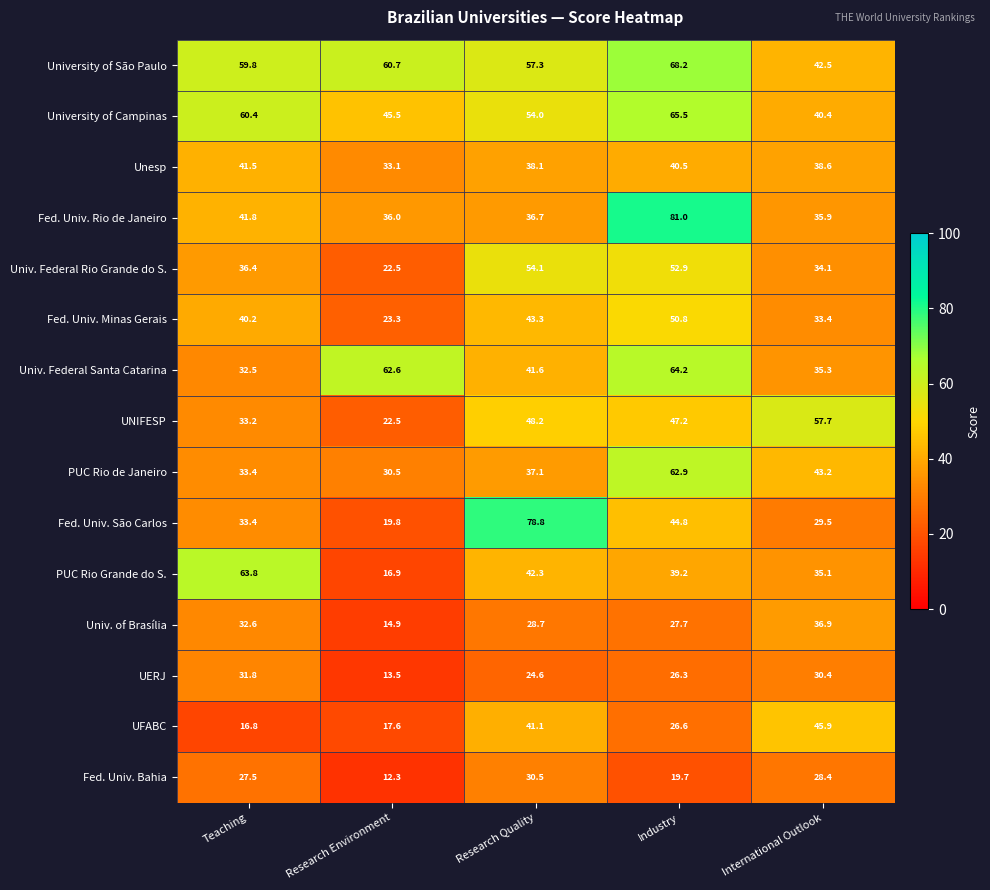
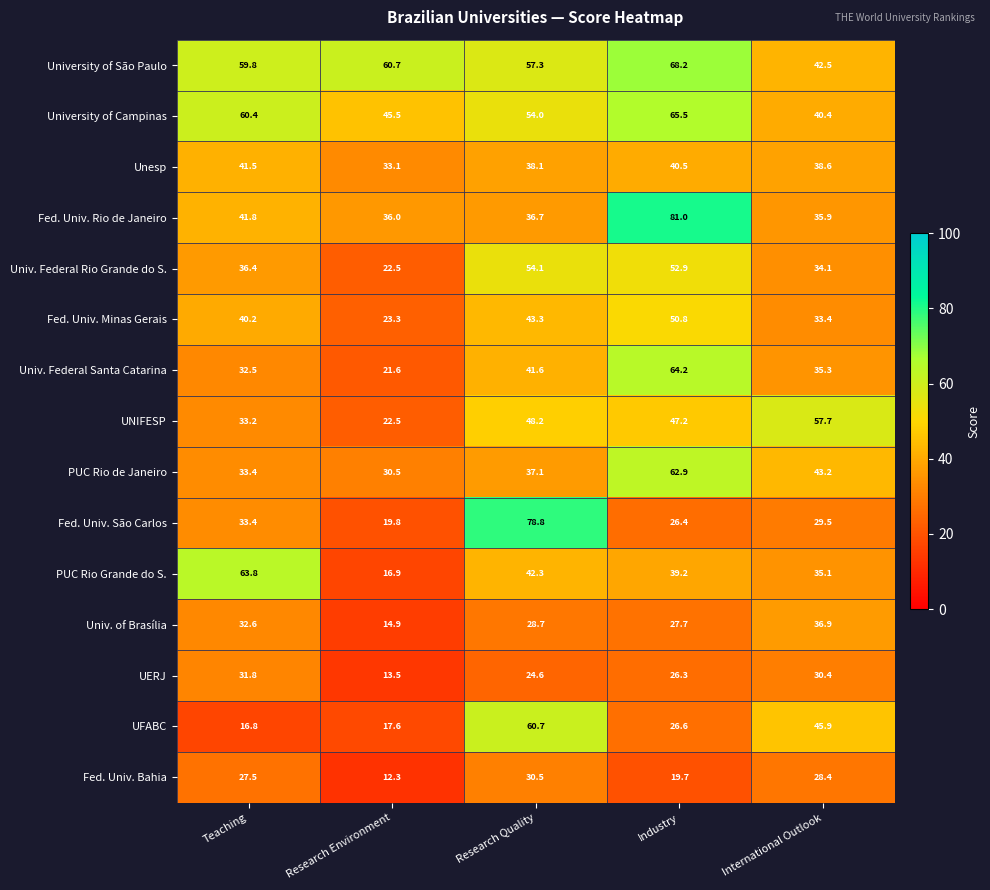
  {
    "University of São Paulo": {
      "Teaching": 59.8,
      "Research Environment": 60.7,
      "Research Quality": 57.3,
      "Industry": 68.2,
      "International Outlook": 42.5
    },
    "University of Campinas": {
      "Teaching": 60.4,
      "Research Environment": 45.5,
      "Research Quality": 54.0,
      "Industry": 65.5,
      "International Outlook": 40.4
    },
    "Unesp": {
      "Teaching": 41.5,
      "Research Environment": 33.1,
      "Research Quality": 38.1,
      "Industry": 40.5,
      "International Outlook": 38.6
    },
    "Fed. Univ. Rio de Janeiro": {
      "Teaching": 41.8,
      "Research Environment": 36.0,
      "Research Quality": 36.7,
      "Industry": 81.0,
      "International Outlook": 35.9
    },
    "Univ. Federal Rio Grande do S.": {
      "Teaching": 36.4,
      "Research Environment": 22.5,
      "Research Quality": 54.1,
      "Industry": 52.9,
      "International Outlook": 34.1
    },
    "Fed. Univ. Minas Gerais": {
      "Teaching": 40.2,
      "Research Environment": 23.3,
      "Research Quality": 43.3,
      "Industry": 50.8,
      "International Outlook": 33.4
    },
    "Univ. Federal Santa Catarina": {
      "Teaching": 32.5,
-     "Research Environment": 62.6,
+     "Research Environment": 21.6,
      "Research Quality": 41.6,
      "Industry": 64.2,
      "International Outlook": 35.3
    },
    "UNIFESP": {
      "Teaching": 33.2,
      "Research Environment": 22.5,
      "Research Quality": 48.2,
      "Industry": 47.2,
      "International Outlook": 57.7
    },
    "PUC Rio de Janeiro": {
      "Teaching": 33.4,
      "Research Environment": 30.5,
      "Research Quality": 37.1,
      "Industry": 62.9,
      "International Outlook": 43.2
    },
    "Fed. Univ. São Carlos": {
      "Teaching": 33.4,
      "Research Environment": 19.8,
      "Research Quality": 78.8,
-     "Industry": 44.8,
+     "Industry": 26.4,
      "International Outlook": 29.5
    },
    "PUC Rio Grande do S.": {
      "Teaching": 63.8,
      "Research Environment": 16.9,
      "Research Quality": 42.3,
      "Industry": 39.2,
      "International Outlook": 35.1
    },
    "Univ. of Brasília": {
      "Teaching": 32.6,
      "Research Environment": 14.9,
      "Research Quality": 28.7,
      "Industry": 27.7,
      "International Outlook": 36.9
    },
    "UERJ": {
      "Teaching": 31.8,
      "Research Environment": 13.5,
      "Research Quality": 24.6,
      "Industry": 26.3,
      "International Outlook": 30.4
    },
    "UFABC": {
      "Teaching": 16.8,
      "Research Environment": 17.6,
-     "Research Quality": 41.1,
+     "Research Quality": 60.7,
      "Industry": 26.6,
      "International Outlook": 45.9
    },
    "Fed. Univ. Bahia": {
      "Teaching": 27.5,
      "Research Environment": 12.3,
      "Research Quality": 30.5,
      "Industry": 19.7,
      "International Outlook": 28.4
    }
  }
